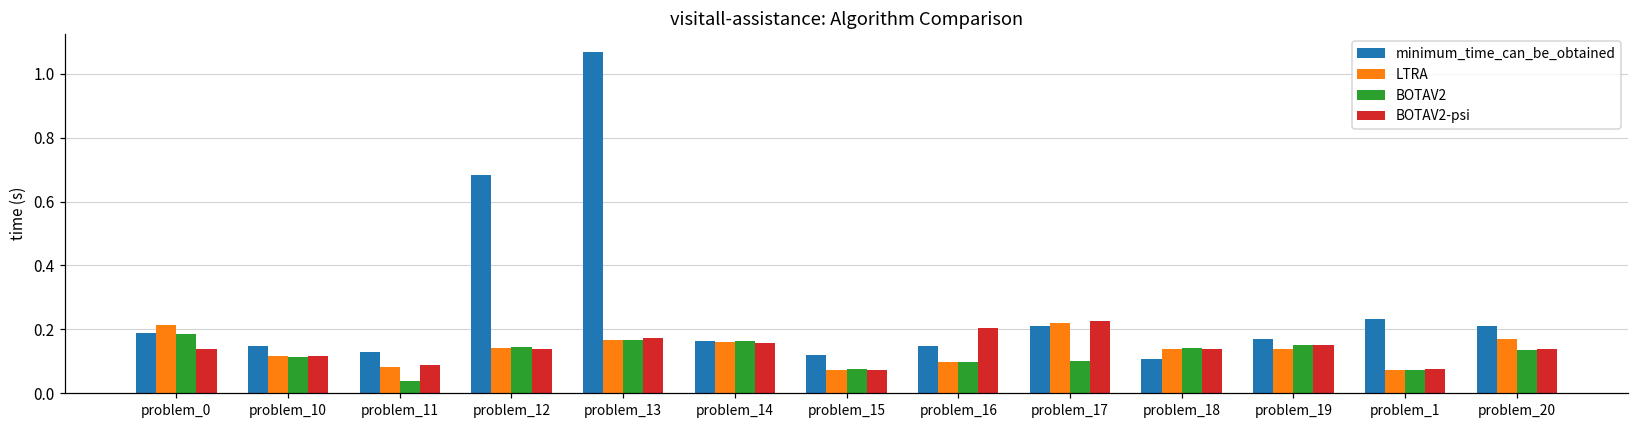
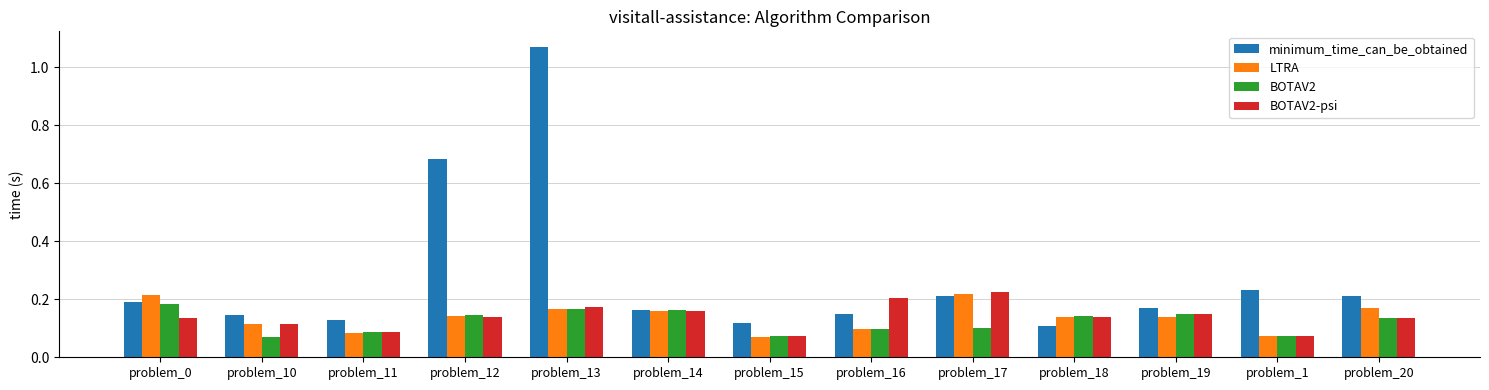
  {
    "minimum_time_can_be_obtained": {
      "problem_0": 0.19,
      "problem_10": 0.15,
      "problem_11": 0.13,
      "problem_12": 0.68,
      "problem_13": 1.07,
      "problem_14": 0.16,
      "problem_15": 0.12,
      "problem_16": 0.15,
      "problem_17": 0.21,
      "problem_18": 0.11,
      "problem_19": 0.17,
      "problem_1": 0.23,
      "problem_20": 0.21
    },
    "LTRA": {
      "problem_0": 0.21,
      "problem_10": 0.11,
      "problem_11": 0.08,
      "problem_12": 0.14,
      "problem_13": 0.17,
      "problem_14": 0.16,
      "problem_15": 0.07,
      "problem_16": 0.10,
      "problem_17": 0.22,
      "problem_18": 0.14,
      "problem_19": 0.14,
      "problem_1": 0.07,
      "problem_20": 0.17
    },
    "BOTAV2": {
      "problem_0": 0.18,
-     "problem_10": 0.11,
-     "problem_11": 0.04,
+     "problem_10": 0.07,
+     "problem_11": 0.09,
      "problem_12": 0.14,
      "problem_13": 0.17,
      "problem_14": 0.16,
      "problem_15": 0.07,
      "problem_16": 0.10,
      "problem_17": 0.10,
      "problem_18": 0.14,
      "problem_19": 0.15,
      "problem_1": 0.07,
      "problem_20": 0.13
    },
    "BOTAV2-psi": {
      "problem_0": 0.14,
      "problem_10": 0.11,
      "problem_11": 0.09,
      "problem_12": 0.14,
      "problem_13": 0.17,
      "problem_14": 0.16,
      "problem_15": 0.07,
      "problem_16": 0.20,
      "problem_17": 0.22,
      "problem_18": 0.14,
      "problem_19": 0.15,
      "problem_1": 0.07,
      "problem_20": 0.14
    }
  }
